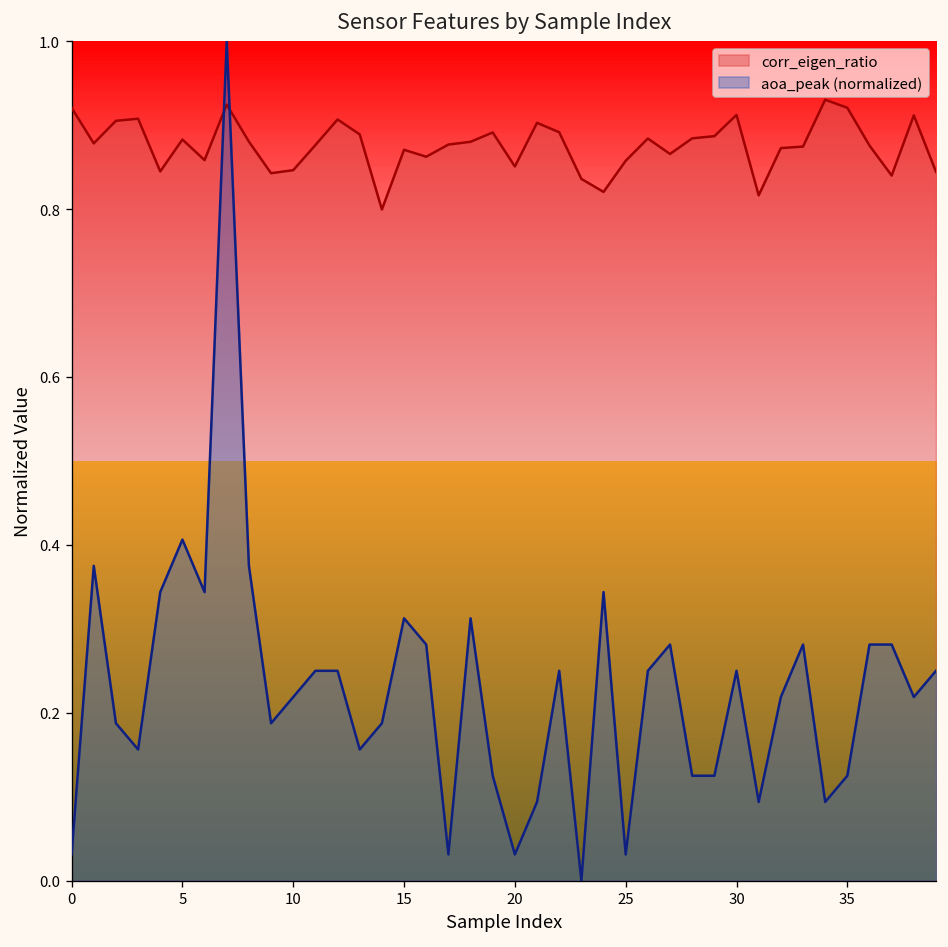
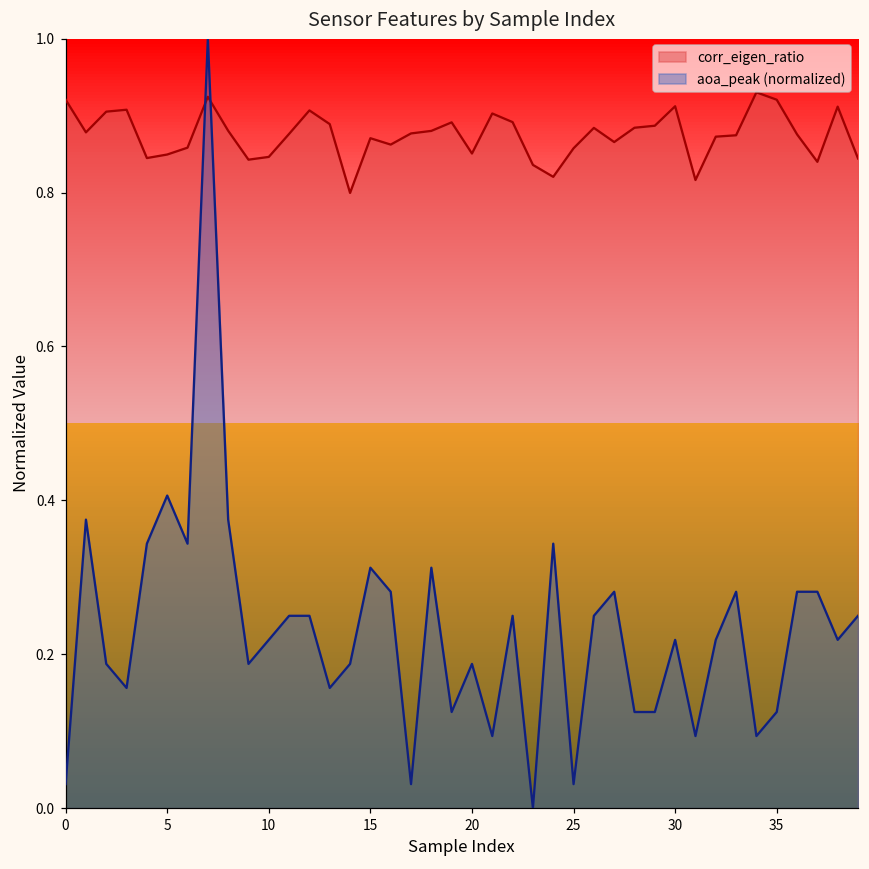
  {
    "corr_eigen_ratio": {
      "0": 0.92,
-     "5": 0.88,
+     "5": 0.85,
      "10": 0.85,
      "15": 0.87,
      "20": 0.85,
      "25": 0.86,
      "30": 0.91,
      "35": 0.92
    },
    "aoa_peak (normalized)": {
      "0": 0.03,
      "5": 0.41,
      "10": 0.22,
      "15": 0.31,
-     "20": 0.03,
+     "20": 0.19,
      "25": 0.03,
-     "30": 0.25,
+     "30": 0.22,
      "35": 0.13
    }
  }
